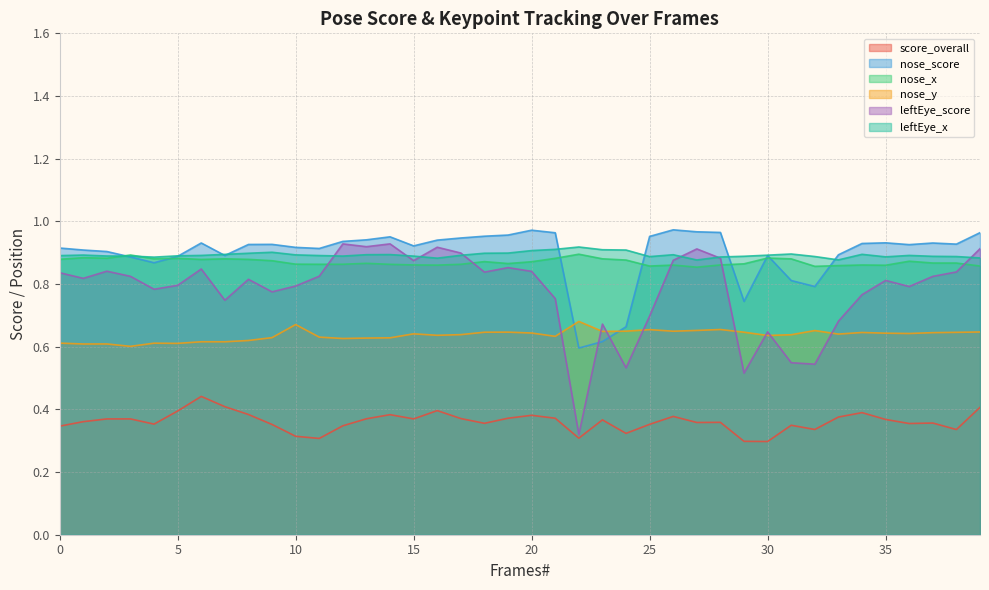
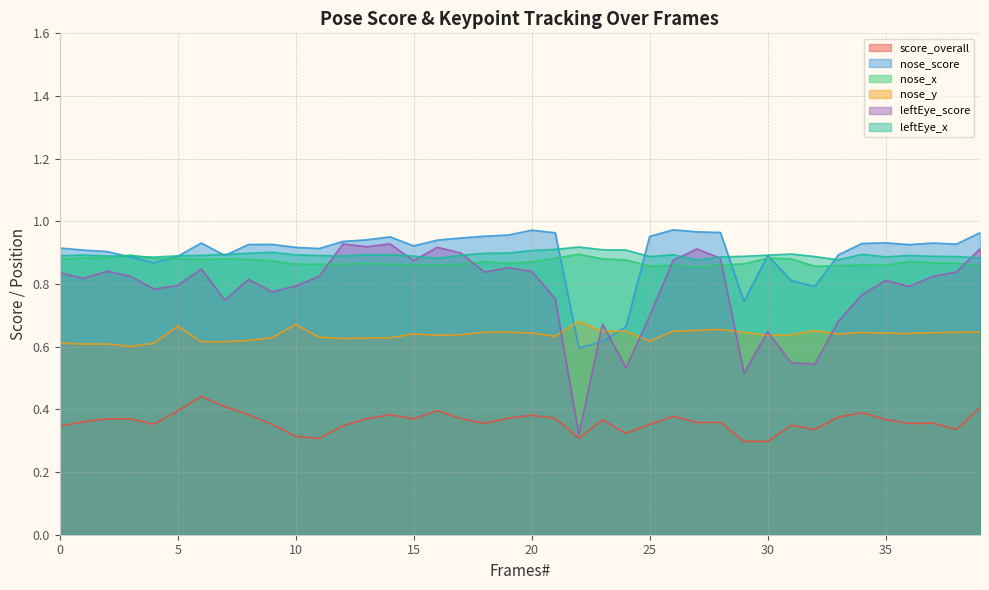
  {
    "score_overall": {
      "0": 0.35,
      "5": 0.39,
      "10": 0.31,
      "15": 0.37,
      "20": 0.38,
      "25": 0.35,
      "30": 0.30,
      "35": 0.37
    },
    "nose_y": {
      "0": 0.61,
-     "5": 0.61,
+     "5": 0.67,
      "10": 0.67,
      "15": 0.64,
      "20": 0.64,
-     "25": 0.65,
+     "25": 0.62,
      "30": 0.64,
      "35": 0.64
    },
    "leftEye_score": {
      "0": 0.84,
      "5": 0.80,
      "10": 0.79,
      "15": 0.87,
      "20": 0.84,
      "25": 0.70,
      "30": 0.65,
      "35": 0.81
    }
  }
